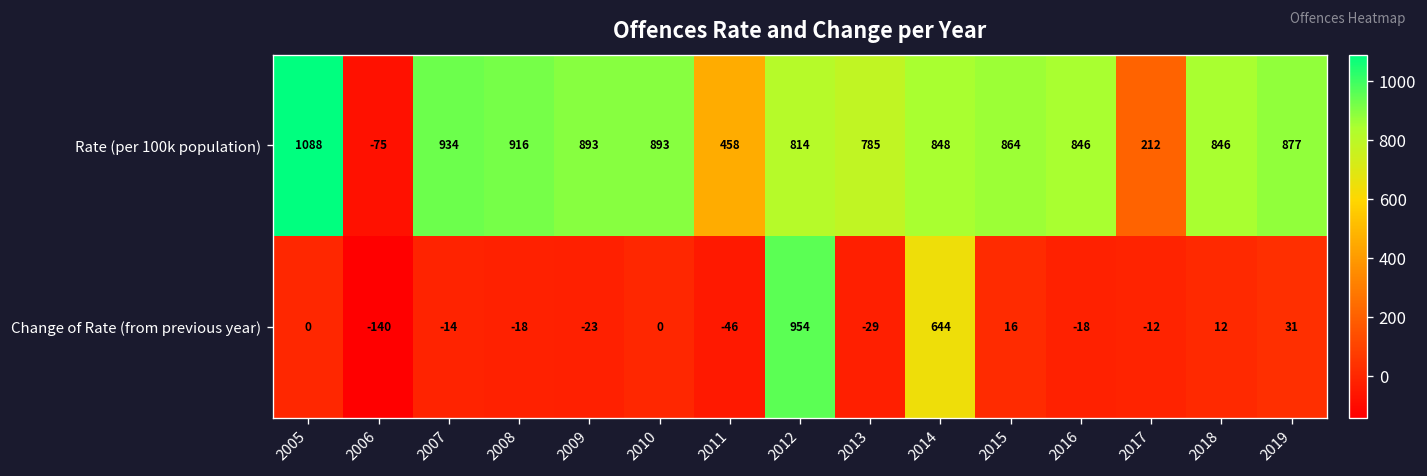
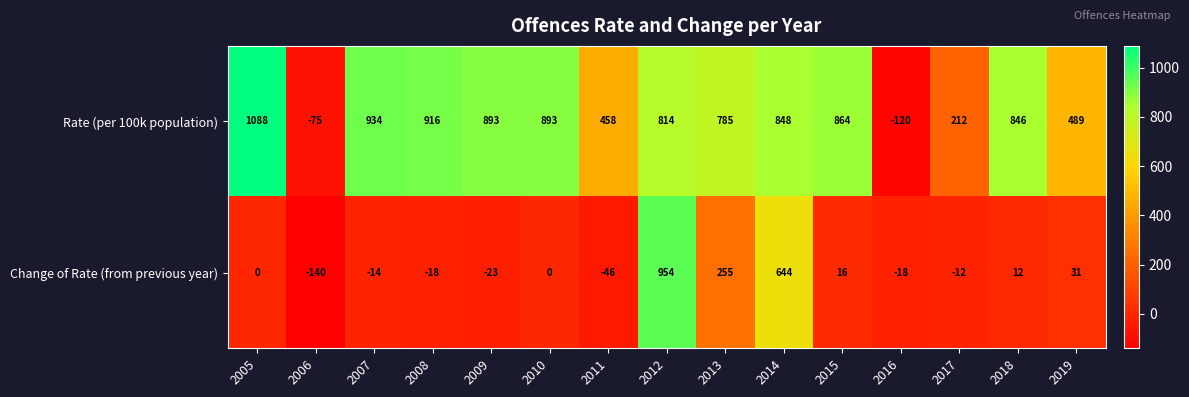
  {
    "Rate (per 100k population)": {
      "2005": 1088,
      "2006": -75,
      "2007": 934,
      "2008": 916,
      "2009": 893,
      "2010": 893,
      "2011": 458,
      "2012": 814,
      "2013": 785,
      "2014": 848,
      "2015": 864,
-     "2016": 846,
+     "2016": -120,
      "2017": 212,
      "2018": 846,
-     "2019": 877
+     "2019": 489
    },
    "Change of Rate (from previous year)": {
      "2005": 0,
      "2006": -140,
      "2007": -14,
      "2008": -18,
      "2009": -23,
      "2010": 0,
      "2011": -46,
      "2012": 954,
-     "2013": -29,
+     "2013": 255,
      "2014": 644,
      "2015": 16,
      "2016": -18,
      "2017": -12,
      "2018": 12,
      "2019": 31
    }
  }
